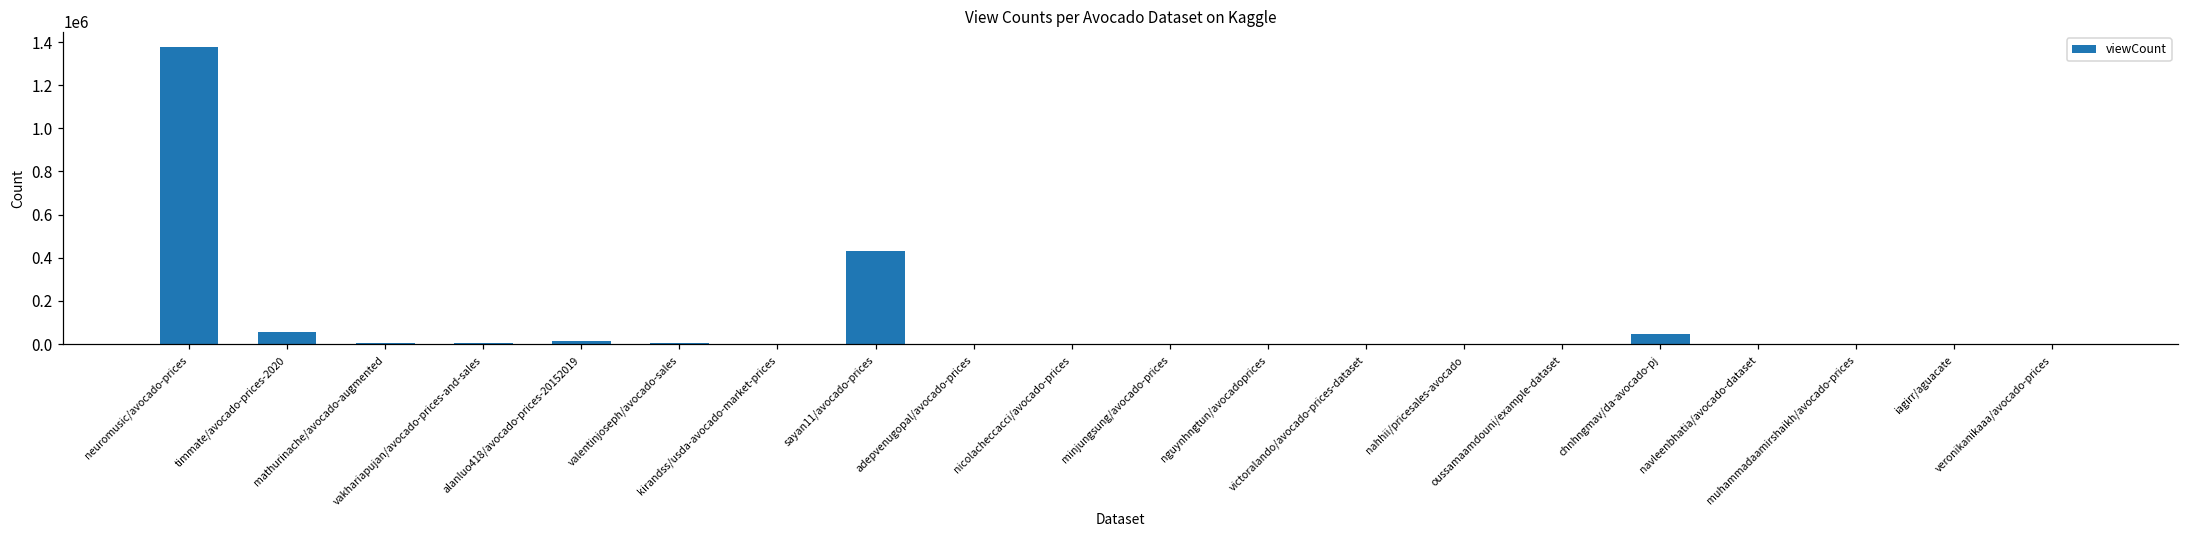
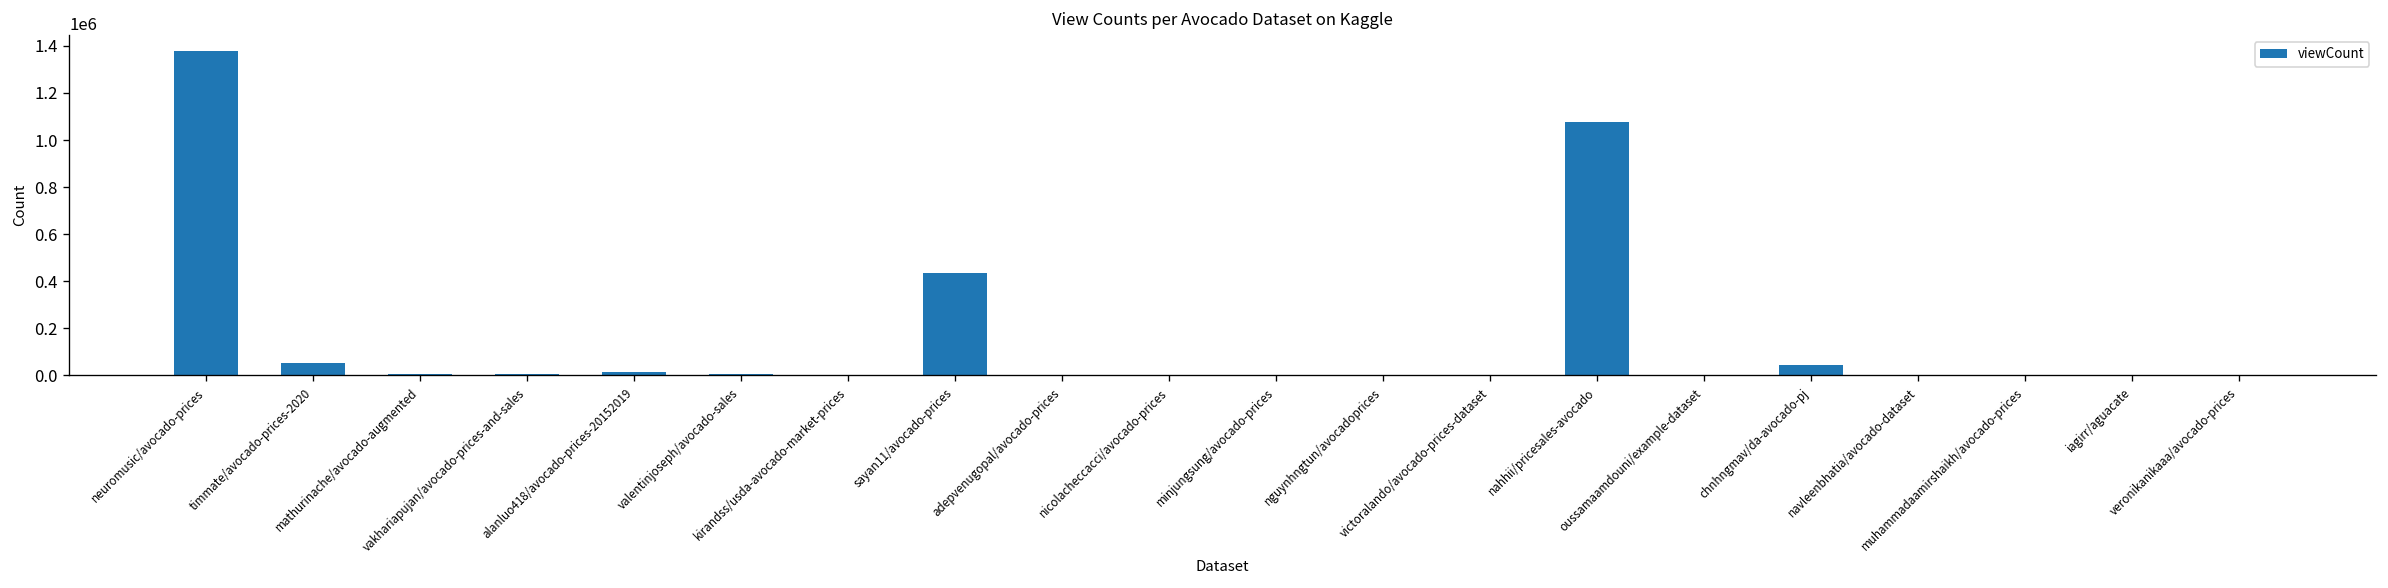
  {
    "neuromusic/avocado-prices": 1380000,
    "timmate/avocado-prices-2020": 50000,
    "sayan11/avocado-prices": 430000,
-   "nahhii/pricesales-avocado": 0,
+   "nahhii/pricesales-avocado": 1080000,
    "chnhngmav/da-avocado-pj": 40000
  }
